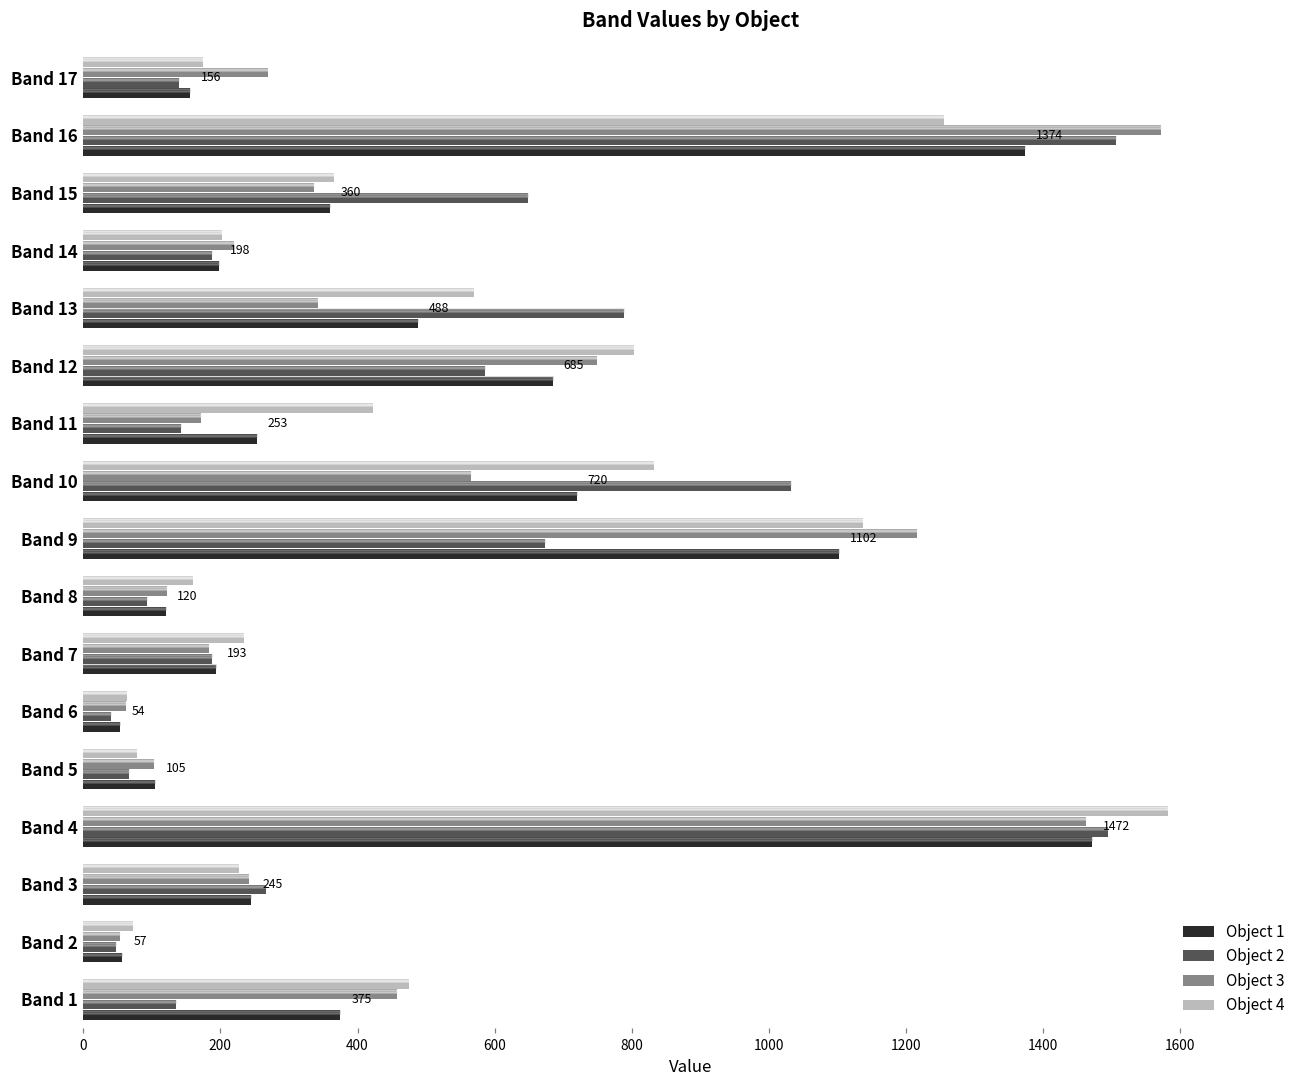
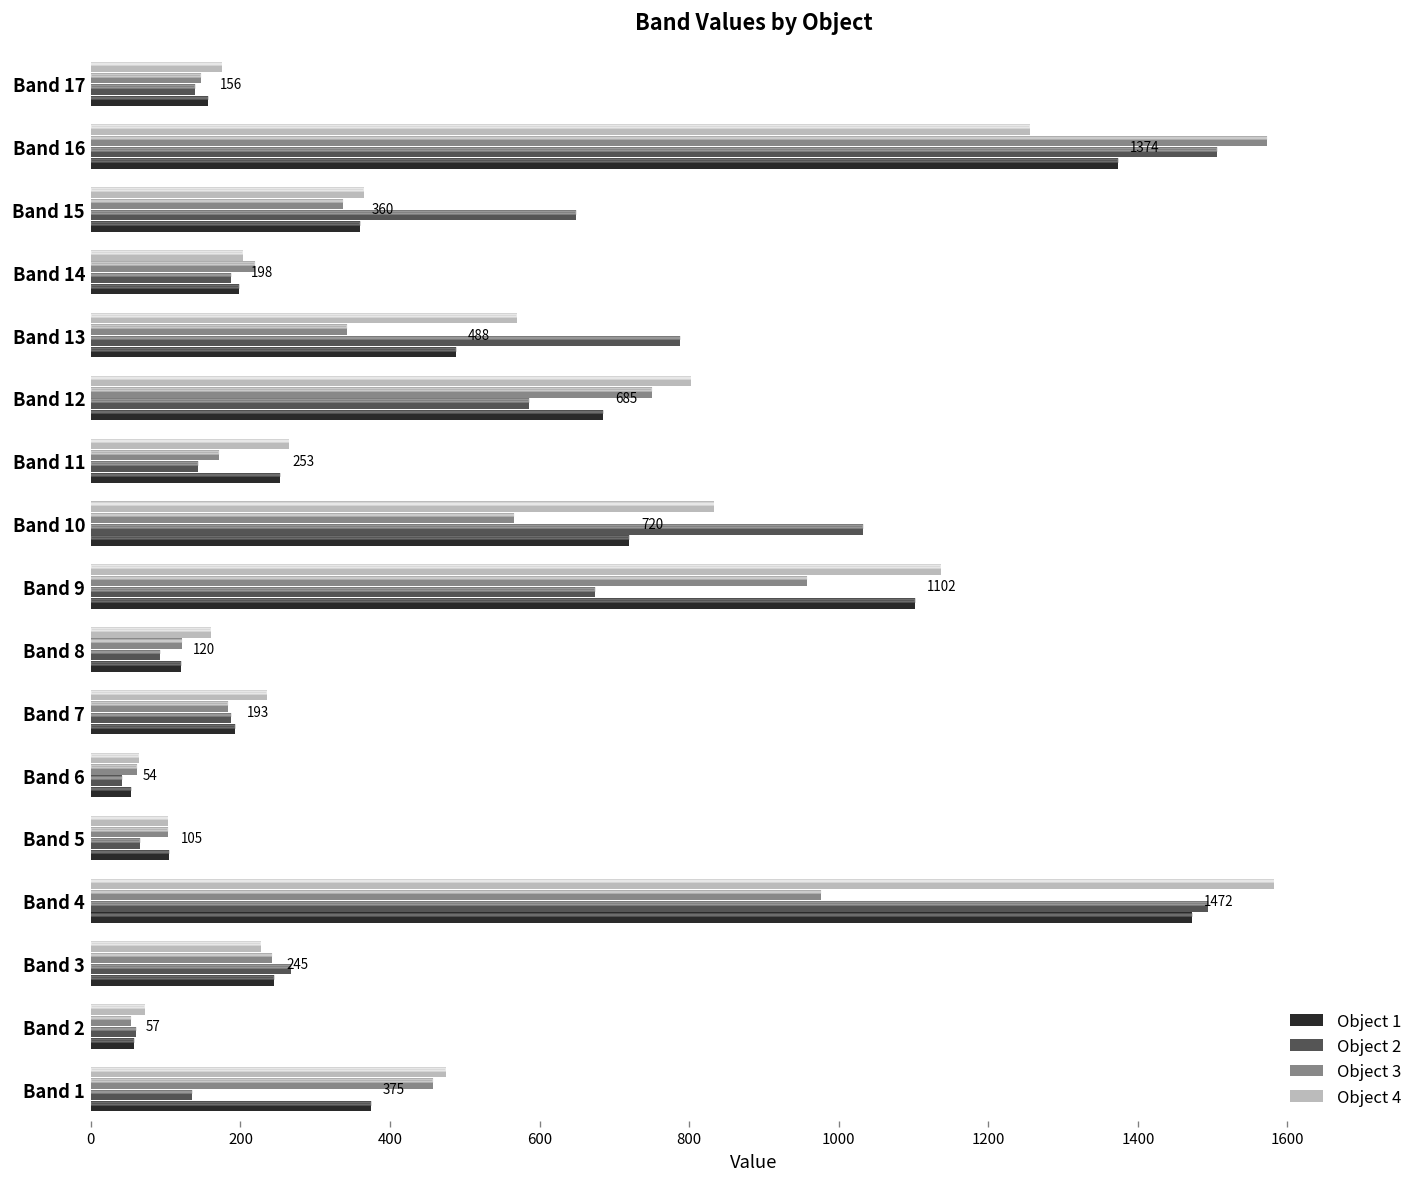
  {
    "Object 1": {
      "Band 17": 156,
      "Band 16": 1374,
      "Band 15": 360,
      "Band 14": 198,
      "Band 13": 488,
      "Band 12": 685,
      "Band 11": 253,
      "Band 10": 720,
      "Band 9": 1102,
      "Band 8": 120,
      "Band 7": 193,
      "Band 6": 54,
      "Band 5": 105,
      "Band 4": 1472,
      "Band 3": 245,
      "Band 2": 57,
      "Band 1": 375
    },
    "Object 2": {
      "Band 17": 140,
      "Band 16": 1510,
      "Band 15": 650,
      "Band 14": 190,
      "Band 13": 790,
      "Band 12": 590,
      "Band 11": 140,
      "Band 10": 1030,
      "Band 9": 670,
      "Band 8": 90,
      "Band 7": 190,
      "Band 6": 40,
      "Band 5": 70,
-     "Band 2": 50,
+     "Band 2": 60,
      "Band 1": 140
    },
    "Object 3": {
-     "Band 17": 270,
+     "Band 17": 150,
      "Band 16": 1570,
      "Band 15": 340,
      "Band 13": 340,
      "Band 11": 170,
      "Band 10": 570,
-     "Band 9": 1220,
+     "Band 9": 960,
      "Band 7": 180,
-     "Band 4": 1460,
+     "Band 4": 980,
      "Band 3": 240,
      "Band 2": 50,
      "Band 1": 460
    },
    "Object 4": {
      "Band 16": 1260,
      "Band 14": 200,
      "Band 13": 570,
      "Band 12": 800,
-     "Band 11": 420,
+     "Band 11": 270,
      "Band 10": 830,
      "Band 8": 160,
      "Band 6": 60,
-     "Band 5": 80,
+     "Band 5": 100,
      "Band 4": 1580,
      "Band 3": 230,
      "Band 2": 70,
      "Band 1": 480
    }
  }
